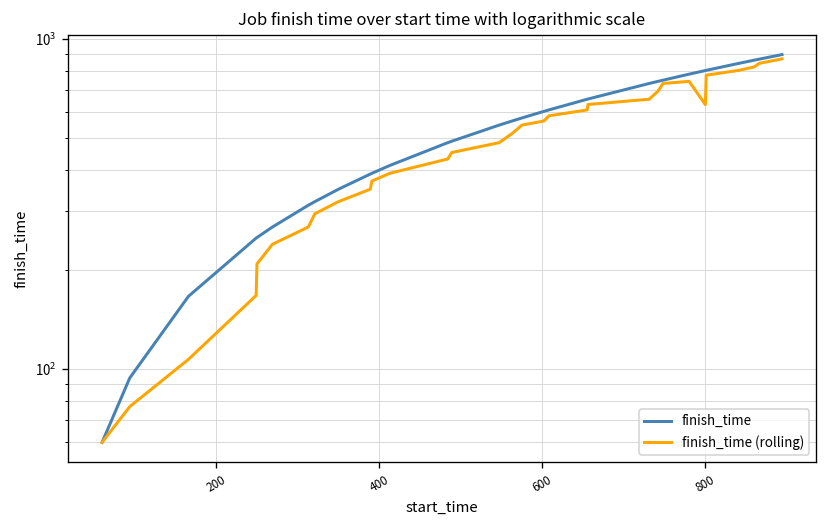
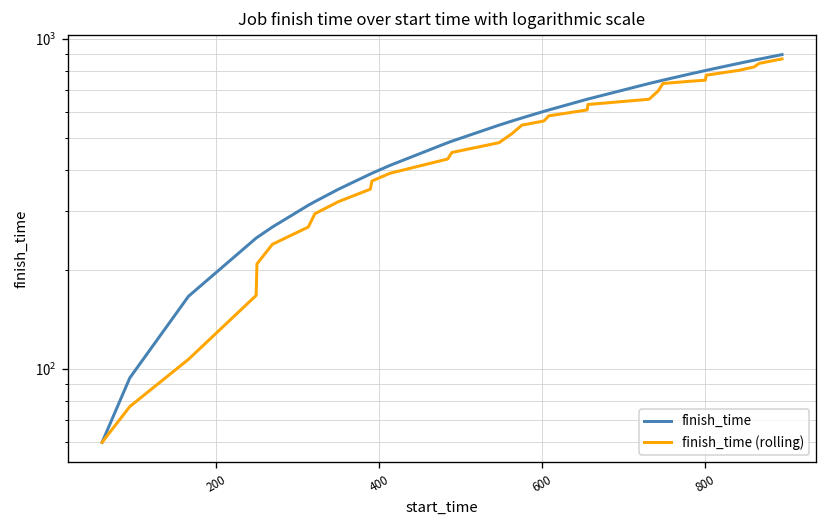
  {
    "finish_time": {
      "800": 800
    },
    "finish_time (rolling)": {
-     "800": 630
+     "800": 750
    }
  }
